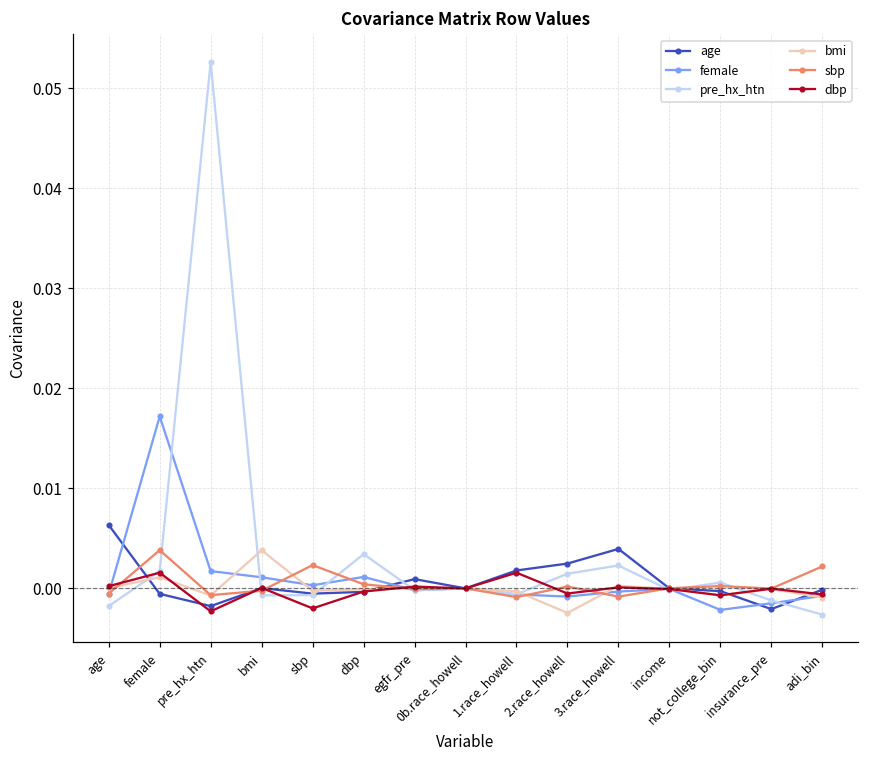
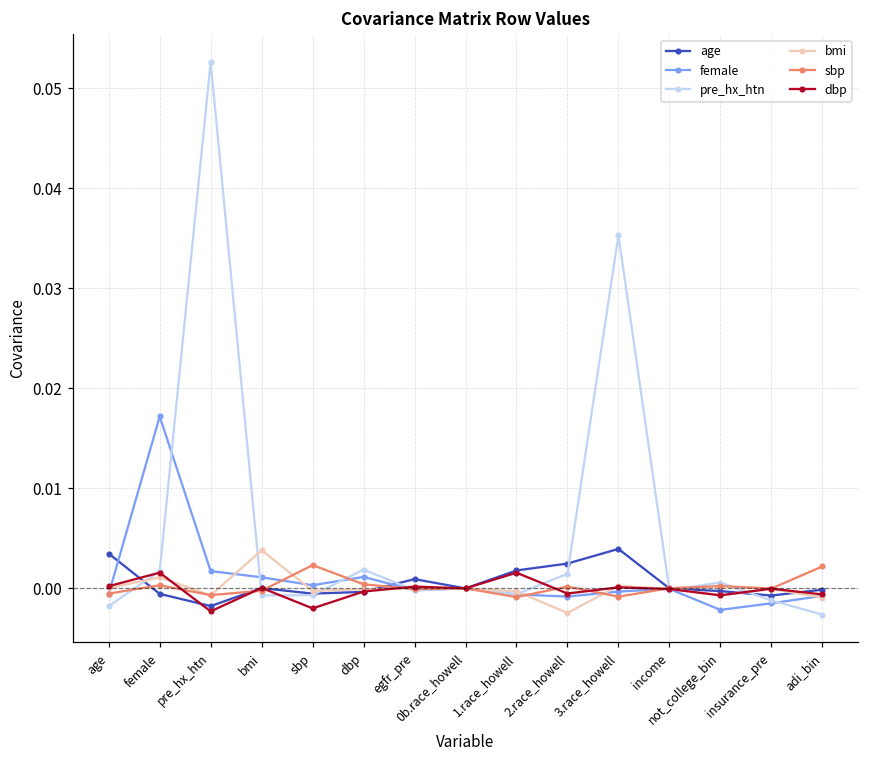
  {
    "age": {
-     "age": 0.006,
+     "age": 0.003,
      "female": -0.001,
      "pre_hx_htn": -0.002,
      "egfr_pre": 0.001,
      "2.race_howell": 0.002,
      "3.race_howell": 0.004,
      "not_college_bin": 0.000,
-     "insurance_pre": -0.002,
+     "insurance_pre": -0.001,
      "adi_bin": 0.000
    },
    "female": {
      "female": 0.017,
      "pre_hx_htn": 0.002,
      "bmi": 0.001,
      "sbp": 0.000,
      "dbp": 0.001,
      "2.race_howell": -0.001,
      "3.race_howell": 0.000,
      "not_college_bin": -0.002
    },
    "pre_hx_htn": {
      "age": -0.002,
      "pre_hx_htn": 0.053,
      "bmi": -0.001,
-     "dbp": 0.003,
+     "dbp": 0.002,
      "2.race_howell": 0.001,
-     "3.race_howell": 0.002,
+     "3.race_howell": 0.035,
      "not_college_bin": 0.001,
      "adi_bin": -0.003
    },
    "bmi": {
      "female": 0.001,
      "bmi": 0.004,
      "sbp": 0.000,
      "1.race_howell": 0.000,
      "2.race_howell": -0.002
    },
    "sbp": {
-     "female": 0.004,
+     "female": 0.000,
      "sbp": 0.002,
      "dbp": 0.000,
      "2.race_howell": 0.000,
      "3.race_howell": -0.001,
      "not_college_bin": 0.000,
      "adi_bin": 0.002
    },
    "dbp": {
      "pre_hx_htn": -0.002,
      "sbp": -0.002,
      "2.race_howell": -0.001
    }
  }
